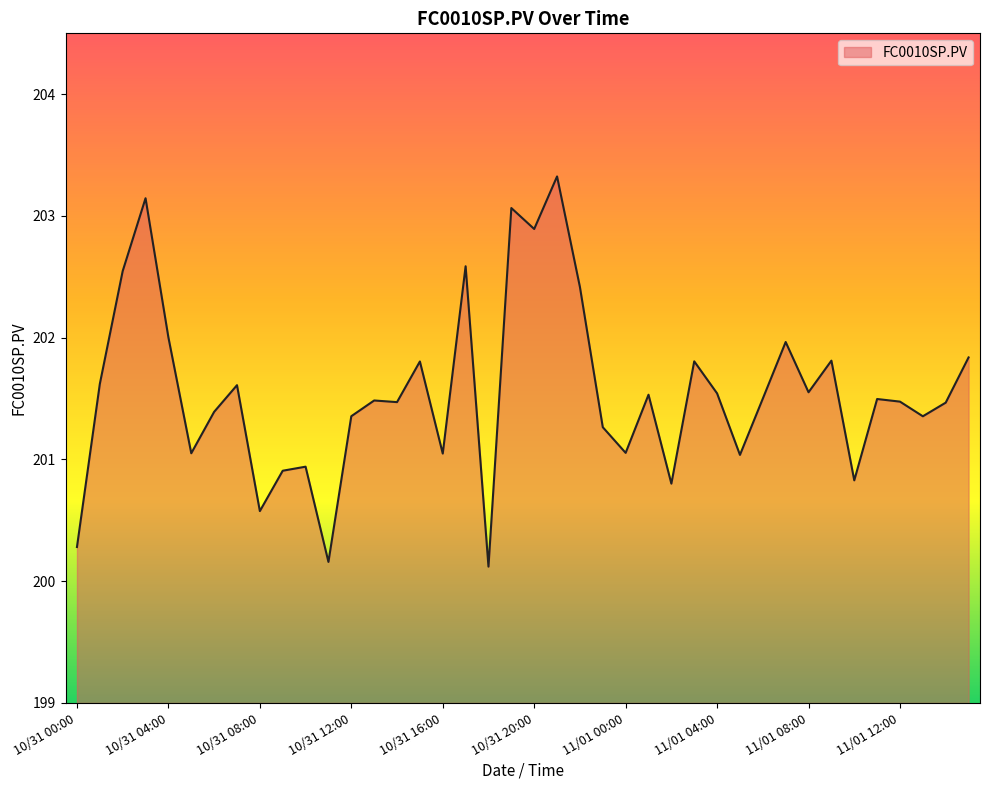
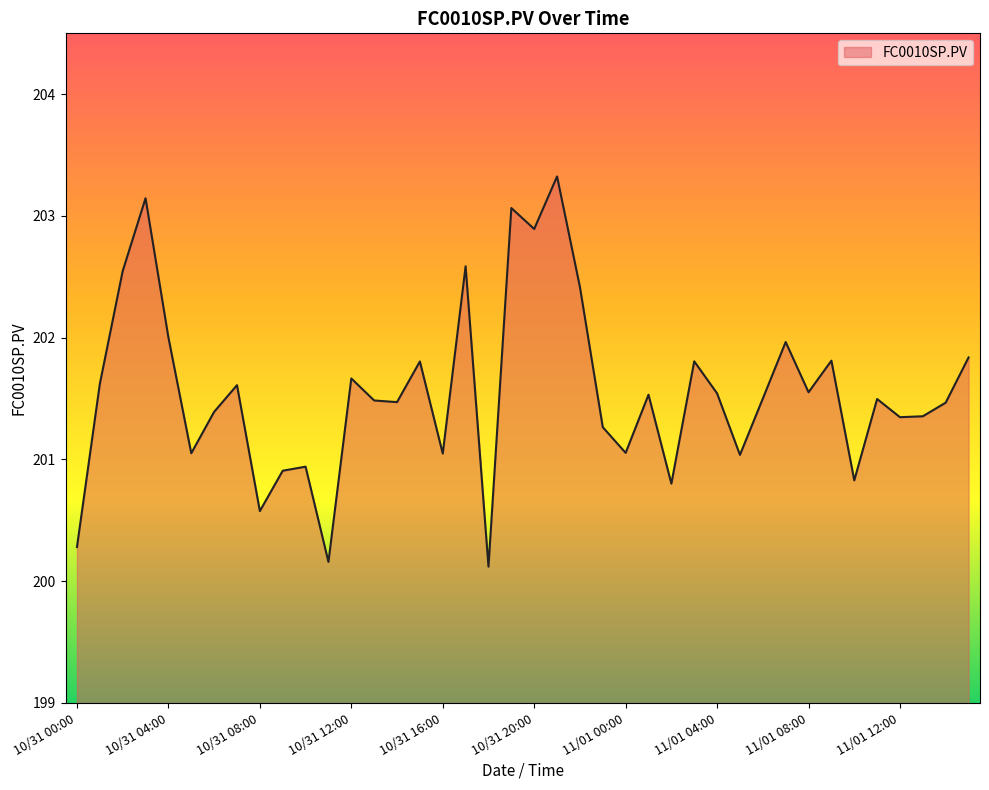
  {
    "10/31 00:00": 200.28,
    "10/31 04:00": 202.00,
    "10/31 08:00": 200.58,
-   "10/31 12:00": 201.36,
+   "10/31 12:00": 201.67,
    "10/31 16:00": 201.05,
    "10/31 20:00": 202.89,
    "11/01 00:00": 201.05,
    "11/01 04:00": 201.54,
    "11/01 08:00": 201.55,
-   "11/01 12:00": 201.48
+   "11/01 12:00": 201.35
  }
